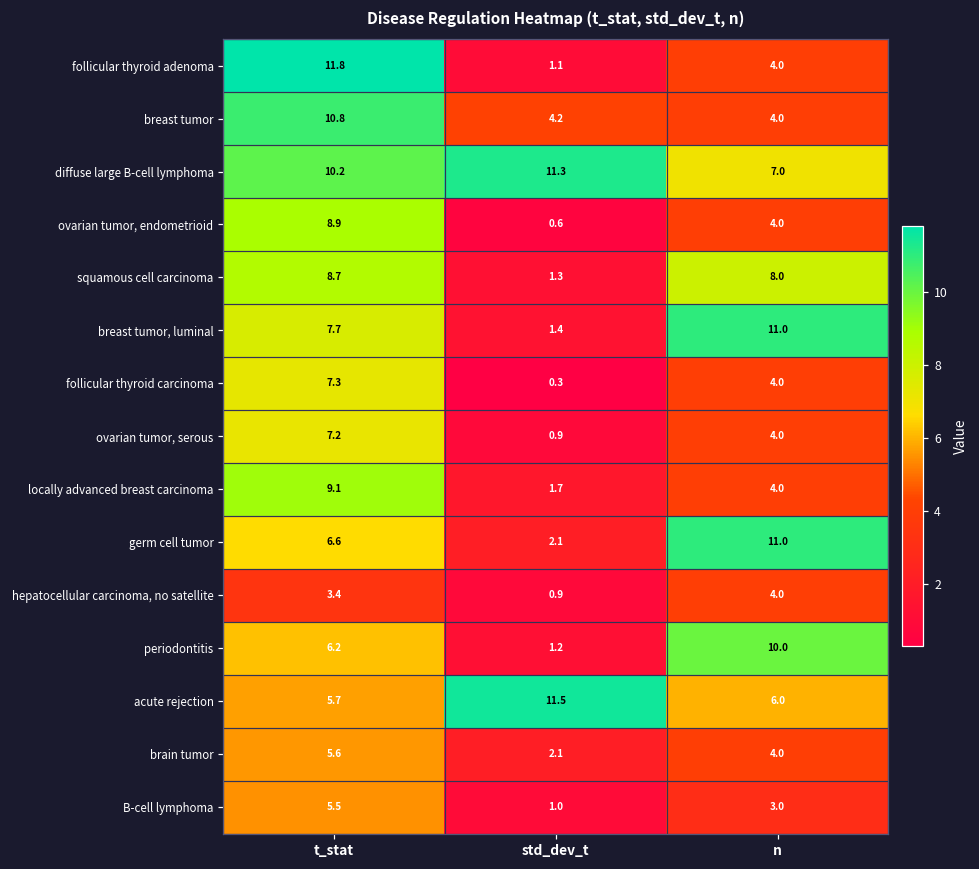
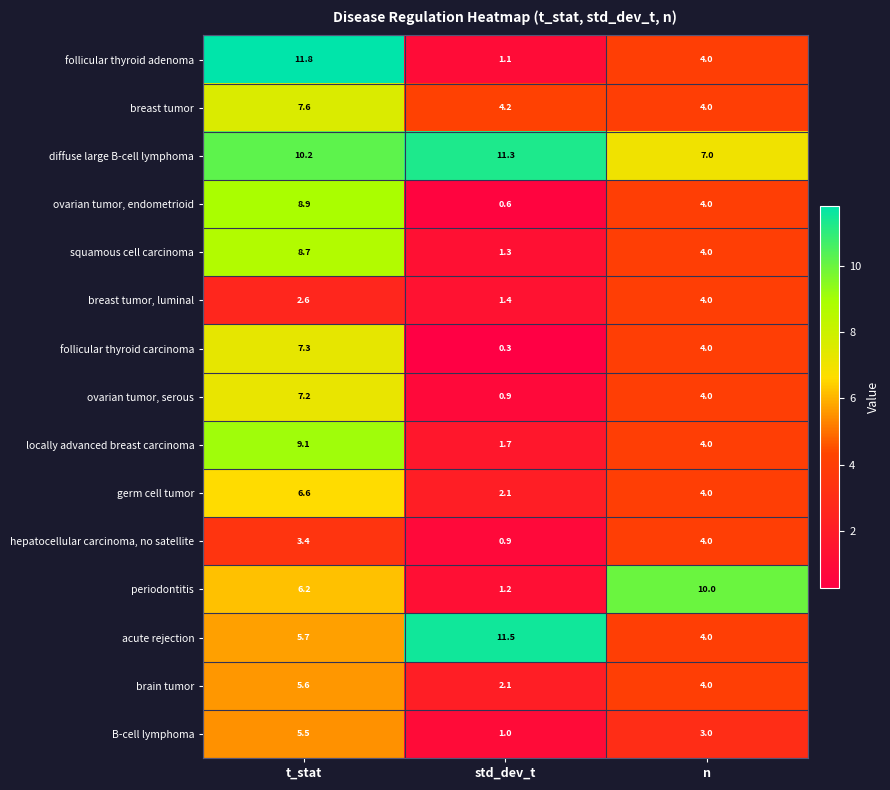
  {
    "follicular thyroid adenoma": {
      "t_stat": 11.8,
      "std_dev_t": 1.1,
      "n": 4.0
    },
    "breast tumor": {
-     "t_stat": 10.8,
+     "t_stat": 7.6,
      "std_dev_t": 4.2,
      "n": 4.0
    },
    "diffuse large B-cell lymphoma": {
      "t_stat": 10.2,
      "std_dev_t": 11.3,
      "n": 7.0
    },
    "ovarian tumor, endometrioid": {
      "t_stat": 8.9,
      "std_dev_t": 0.6,
      "n": 4.0
    },
    "squamous cell carcinoma": {
      "t_stat": 8.7,
      "std_dev_t": 1.3,
-     "n": 8.0
+     "n": 4.0
    },
    "breast tumor, luminal": {
-     "t_stat": 7.7,
+     "t_stat": 2.6,
      "std_dev_t": 1.4,
-     "n": 11.0
+     "n": 4.0
    },
    "follicular thyroid carcinoma": {
      "t_stat": 7.3,
      "std_dev_t": 0.3,
      "n": 4.0
    },
    "ovarian tumor, serous": {
      "t_stat": 7.2,
      "std_dev_t": 0.9,
      "n": 4.0
    },
    "locally advanced breast carcinoma": {
      "t_stat": 9.1,
      "std_dev_t": 1.7,
      "n": 4.0
    },
    "germ cell tumor": {
      "t_stat": 6.6,
      "std_dev_t": 2.1,
-     "n": 11.0
+     "n": 4.0
    },
    "hepatocellular carcinoma, no satellite": {
      "t_stat": 3.4,
      "std_dev_t": 0.9,
      "n": 4.0
    },
    "periodontitis": {
      "t_stat": 6.2,
      "std_dev_t": 1.2,
      "n": 10.0
    },
    "acute rejection": {
      "t_stat": 5.7,
      "std_dev_t": 11.5,
-     "n": 6.0
+     "n": 4.0
    },
    "brain tumor": {
      "t_stat": 5.6,
      "std_dev_t": 2.1,
      "n": 4.0
    },
    "B-cell lymphoma": {
      "t_stat": 5.5,
      "std_dev_t": 1.0,
      "n": 3.0
    }
  }
